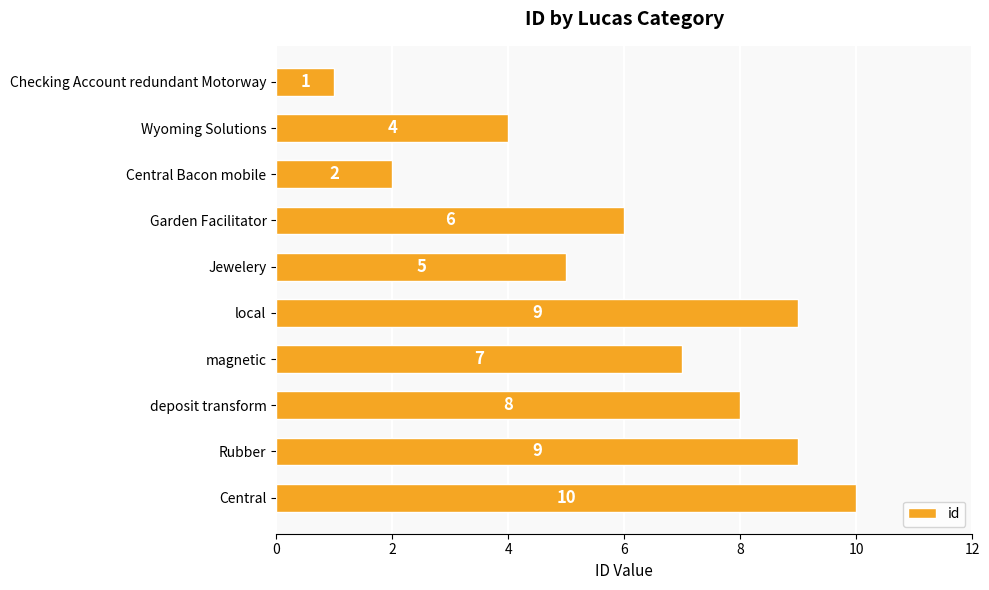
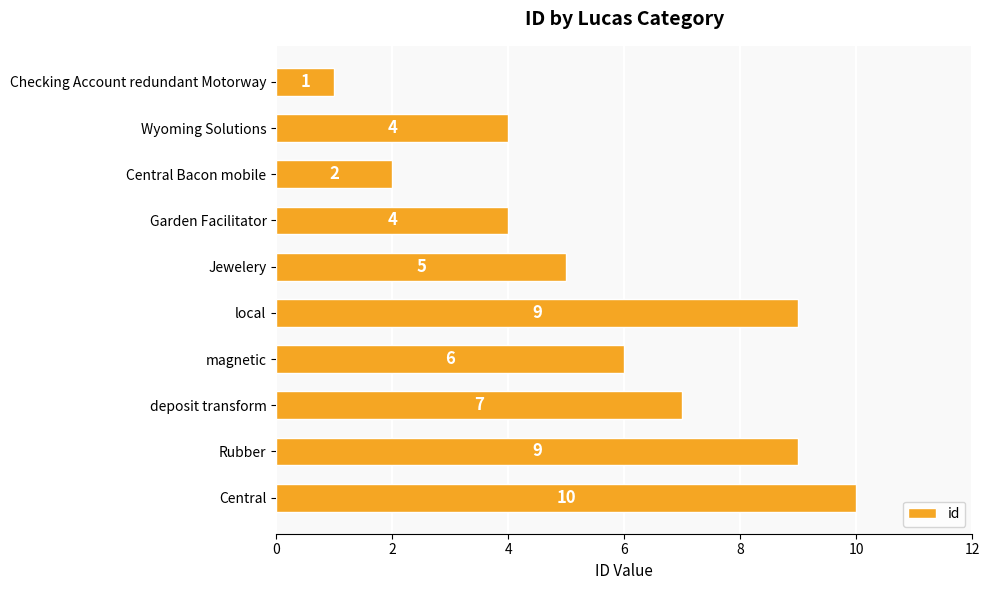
  {
    "Checking Account redundant Motorway": 1,
    "Wyoming Solutions": 4,
    "Central Bacon mobile": 2,
-   "Garden Facilitator": 6,
+   "Garden Facilitator": 4,
    "Jewelery": 5,
    "local": 9,
-   "magnetic": 7,
-   "deposit transform": 8,
+   "magnetic": 6,
+   "deposit transform": 7,
    "Rubber": 9,
    "Central": 10
  }
